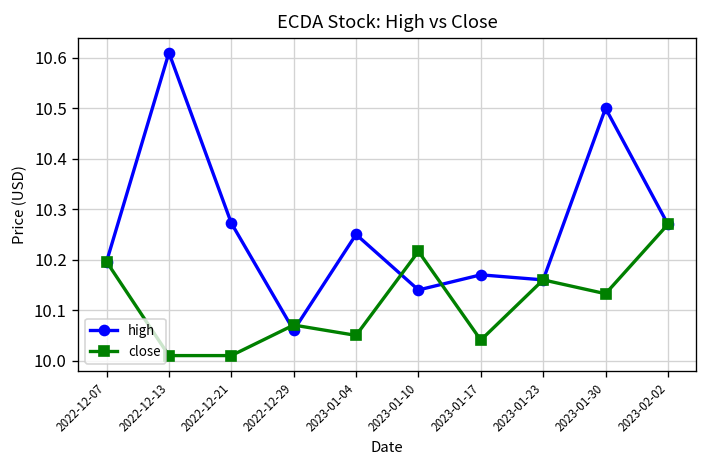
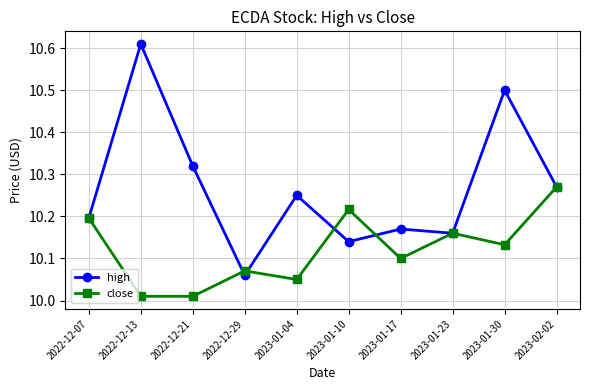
  {
    "high": {
      "2022-12-13": 10.61,
-     "2022-12-21": 10.27,
+     "2022-12-21": 10.32,
      "2022-12-29": 10.06,
      "2023-01-04": 10.25,
      "2023-01-10": 10.14,
      "2023-01-17": 10.17,
      "2023-01-30": 10.50
    },
    "close": {
      "2022-12-13": 10.01,
      "2022-12-21": 10.01,
      "2022-12-29": 10.07,
      "2023-01-04": 10.05,
      "2023-01-10": 10.22,
-     "2023-01-17": 10.04,
+     "2023-01-17": 10.10,
      "2023-01-30": 10.13
    }
  }
